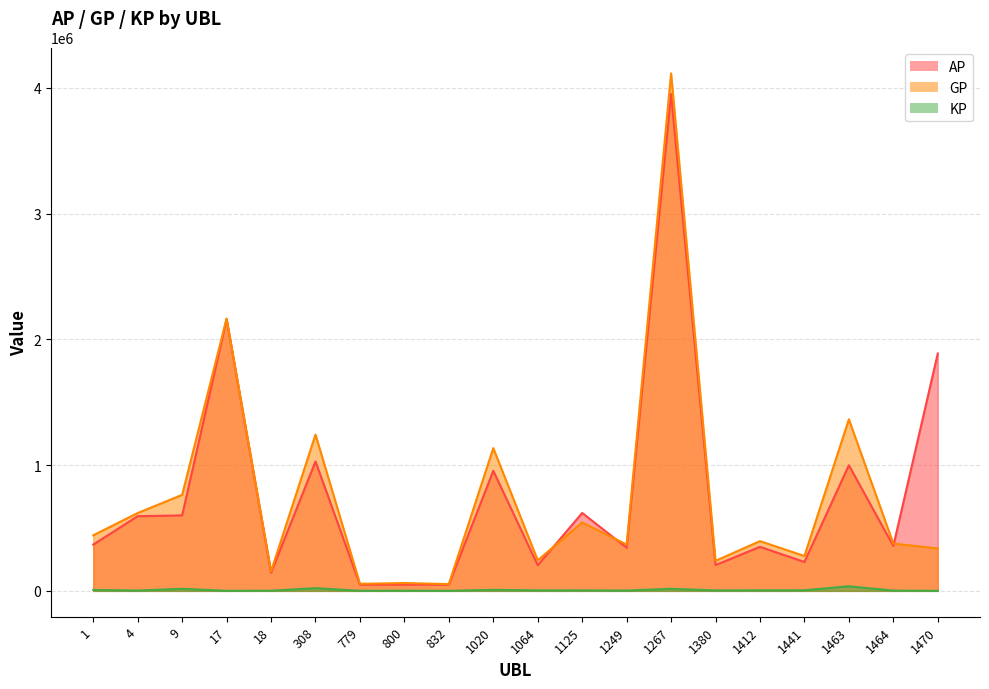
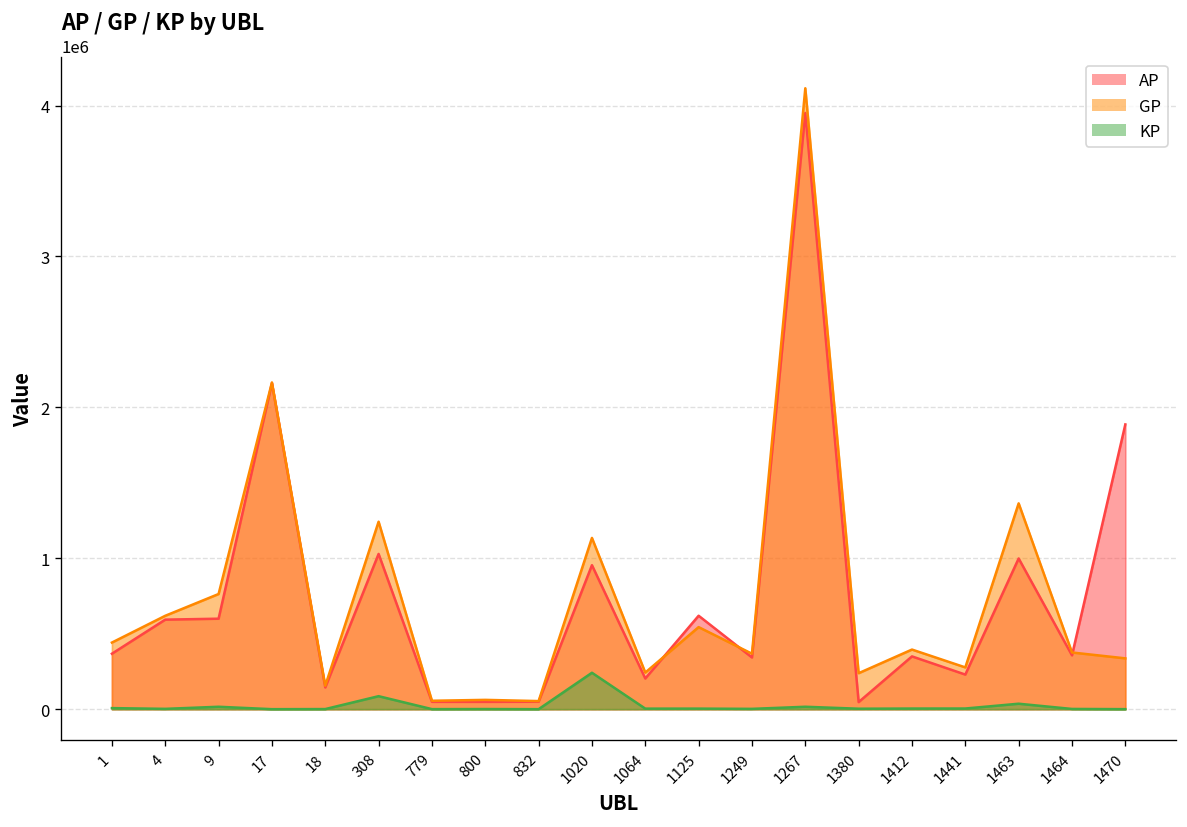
  {
    "AP": {
      "1": 370000,
      "4": 590000,
      "9": 600000,
      "308": 1030000,
      "1020": 950000,
      "1064": 200000,
      "1125": 620000,
      "1249": 340000,
      "1267": 3950000,
-     "1380": 200000,
+     "1380": 50000,
      "1412": 350000,
      "1441": 230000,
      "1463": 1000000,
      "1470": 1890000
    },
    "GP": {
      "1": 440000,
      "4": 620000,
      "9": 760000,
      "308": 1240000,
      "1020": 1140000,
      "1064": 240000,
      "1125": 540000,
      "1249": 370000,
      "1267": 4110000,
      "1380": 240000,
      "1412": 400000,
      "1441": 280000,
      "1463": 1360000,
      "1470": 340000
    },
    "KP": {
      "1": 10000,
      "4": 0,
      "9": 20000,
      "17": 0,
      "18": 0,
-     "308": 20000,
+     "308": 90000,
      "779": 0,
      "800": 0,
      "832": 0,
-     "1020": 10000,
+     "1020": 240000,
      "1064": 0,
      "1125": 0,
      "1249": 0,
      "1267": 20000,
      "1380": 0,
      "1412": 0,
      "1441": 0,
      "1463": 40000,
      "1464": 0,
      "1470": 0
    }
  }
